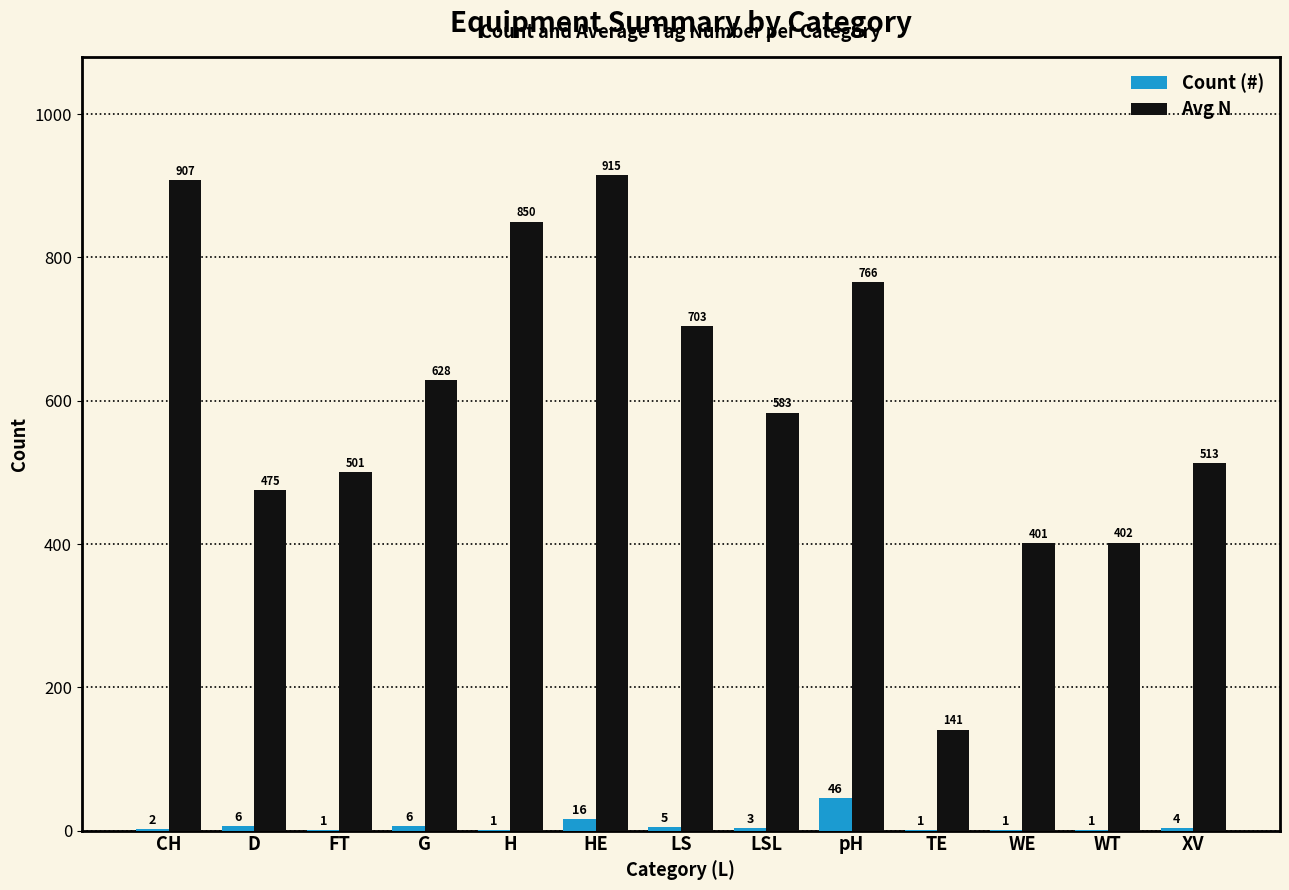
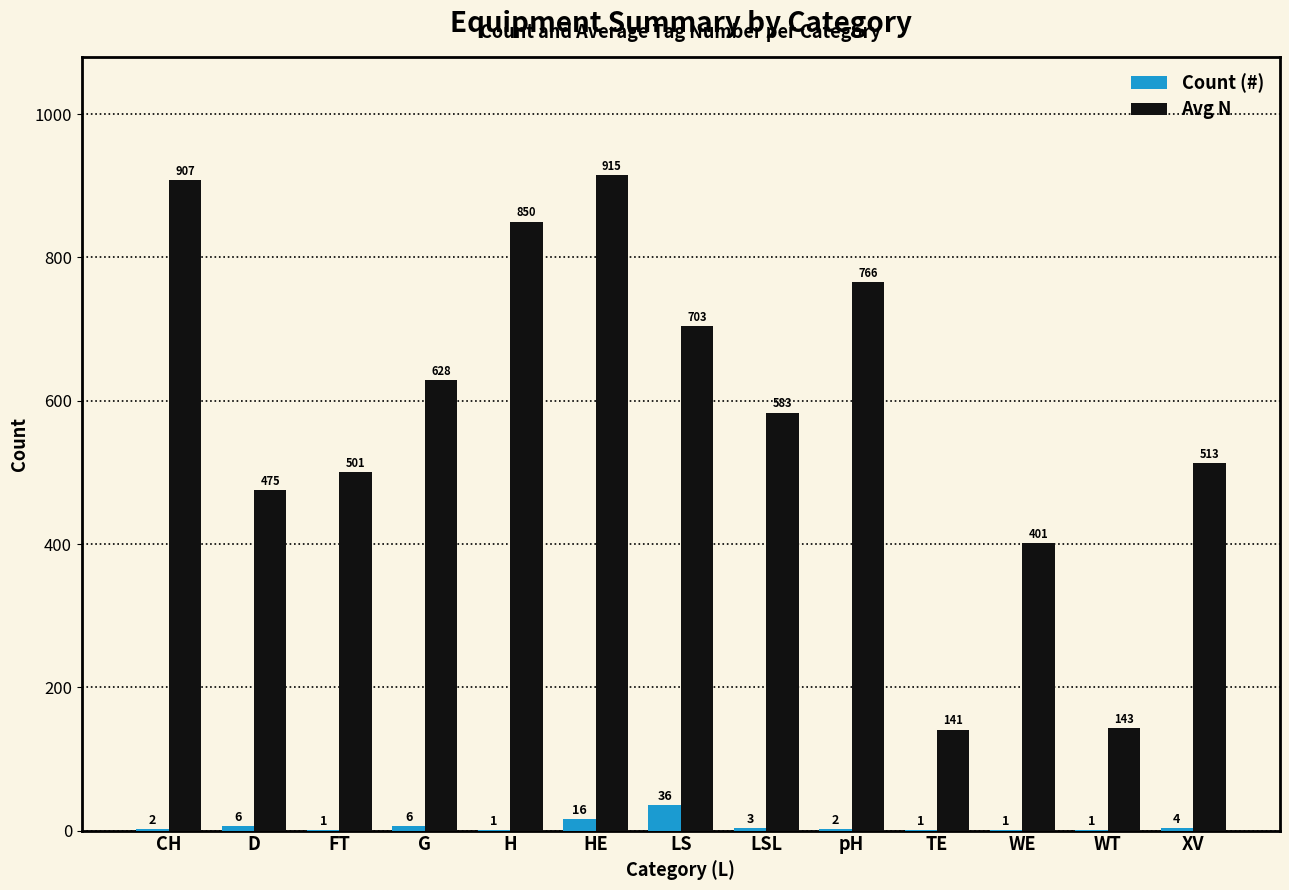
  {
    "Count (#)": {
      "CH": 2,
      "D": 6,
      "FT": 1,
      "G": 6,
      "H": 1,
      "HE": 16,
-     "LS": 5,
+     "LS": 36,
      "LSL": 3,
-     "pH": 46,
+     "pH": 2,
      "TE": 1,
      "WE": 1,
      "WT": 1,
      "XV": 4
    },
    "Avg N": {
      "CH": 907,
      "D": 475,
      "FT": 501,
      "G": 628,
      "H": 850,
      "HE": 915,
      "LSL": 583,
      "pH": 766,
      "TE": 141,
      "WE": 401,
-     "WT": 402,
+     "WT": 143,
      "XV": 513
    }
  }
